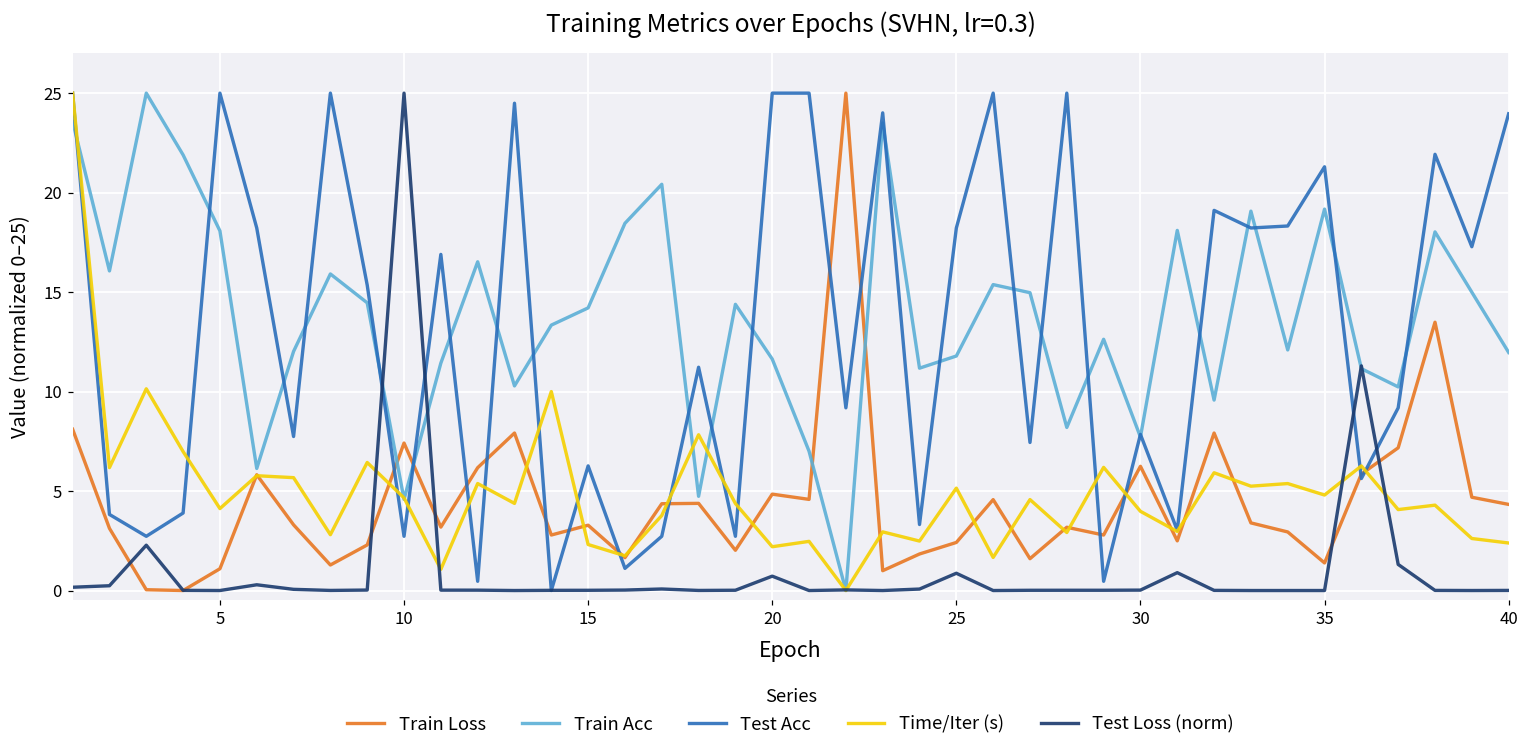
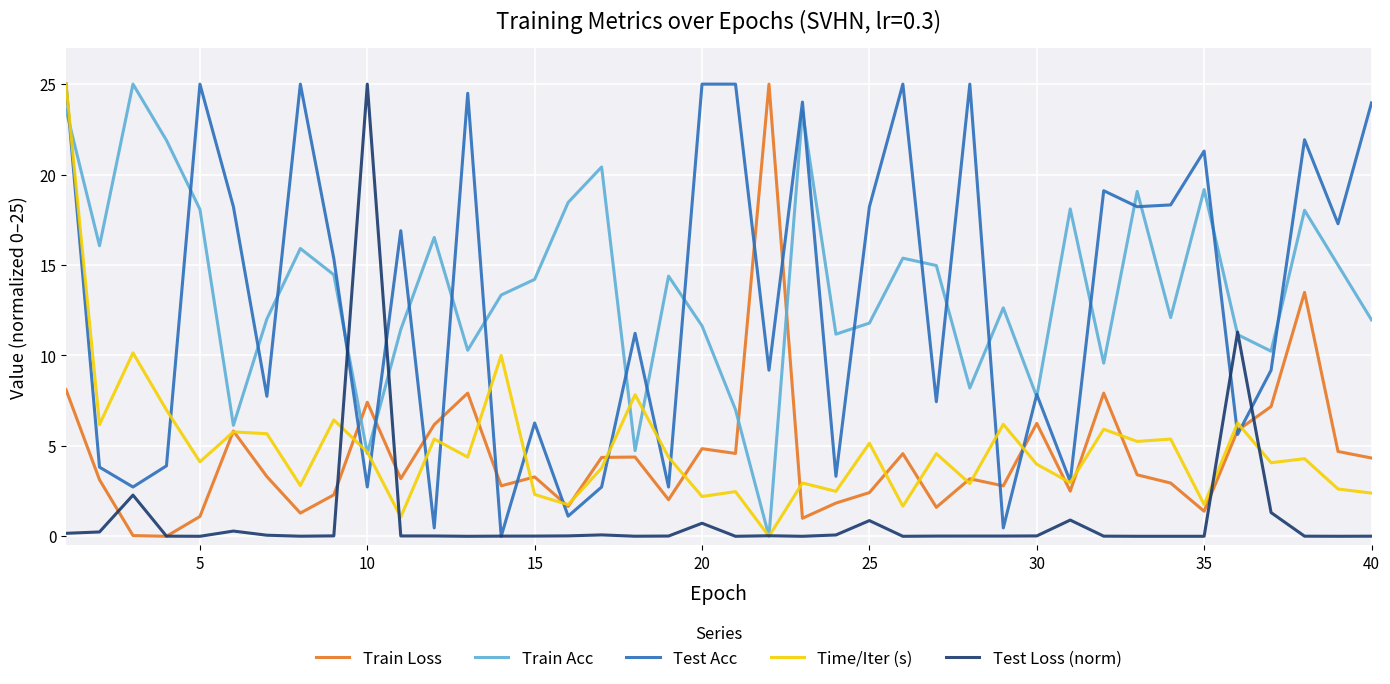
  {
    "Train Loss": {
      "5": 1.1,
      "10": 7.4,
      "15": 3.3,
      "20": 4.8,
      "25": 2.4,
      "30": 6.2,
      "35": 1.4,
      "40": 4.3
    },
    "Train Acc": {
      "5": 18.1,
      "15": 14.2,
      "20": 11.6,
      "25": 11.8,
      "35": 19.2,
      "40": 12.0
    },
    "Test Acc": {
      "5": 25.0,
      "10": 2.7,
      "15": 6.3,
      "20": 25.0,
      "25": 18.2,
      "35": 21.3,
      "40": 24.0
    },
    "Time/Iter (s)": {
      "5": 4.1,
      "15": 2.3,
      "20": 2.2,
      "25": 5.1,
      "30": 4.0,
-     "35": 4.8,
+     "35": 1.8,
      "40": 2.4
    },
    "Test Loss (norm)": {
      "5": 0.0,
      "10": 25.0,
      "15": 0.0,
      "20": 0.7,
      "25": 0.9,
      "30": 0.0,
      "35": 0.0,
      "40": 0.0
    }
  }
